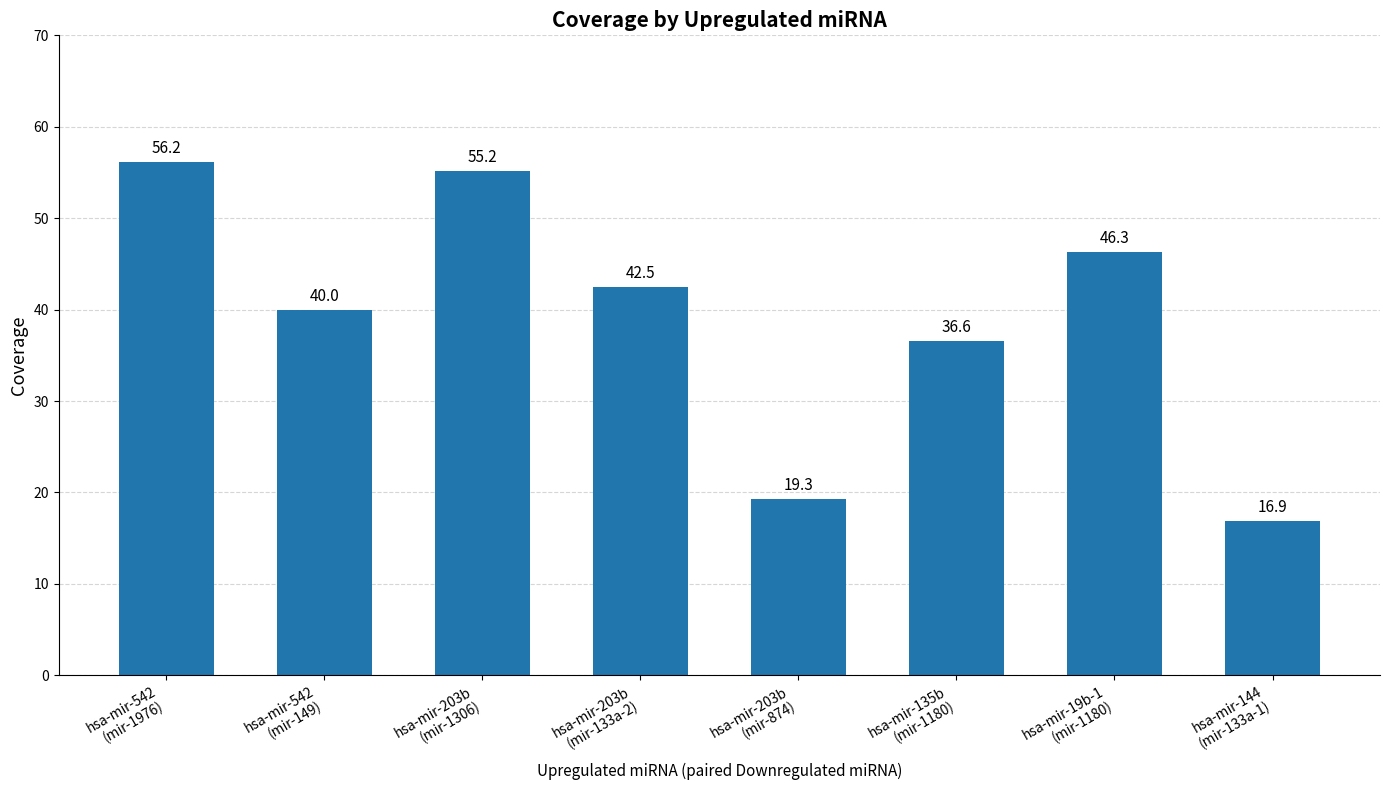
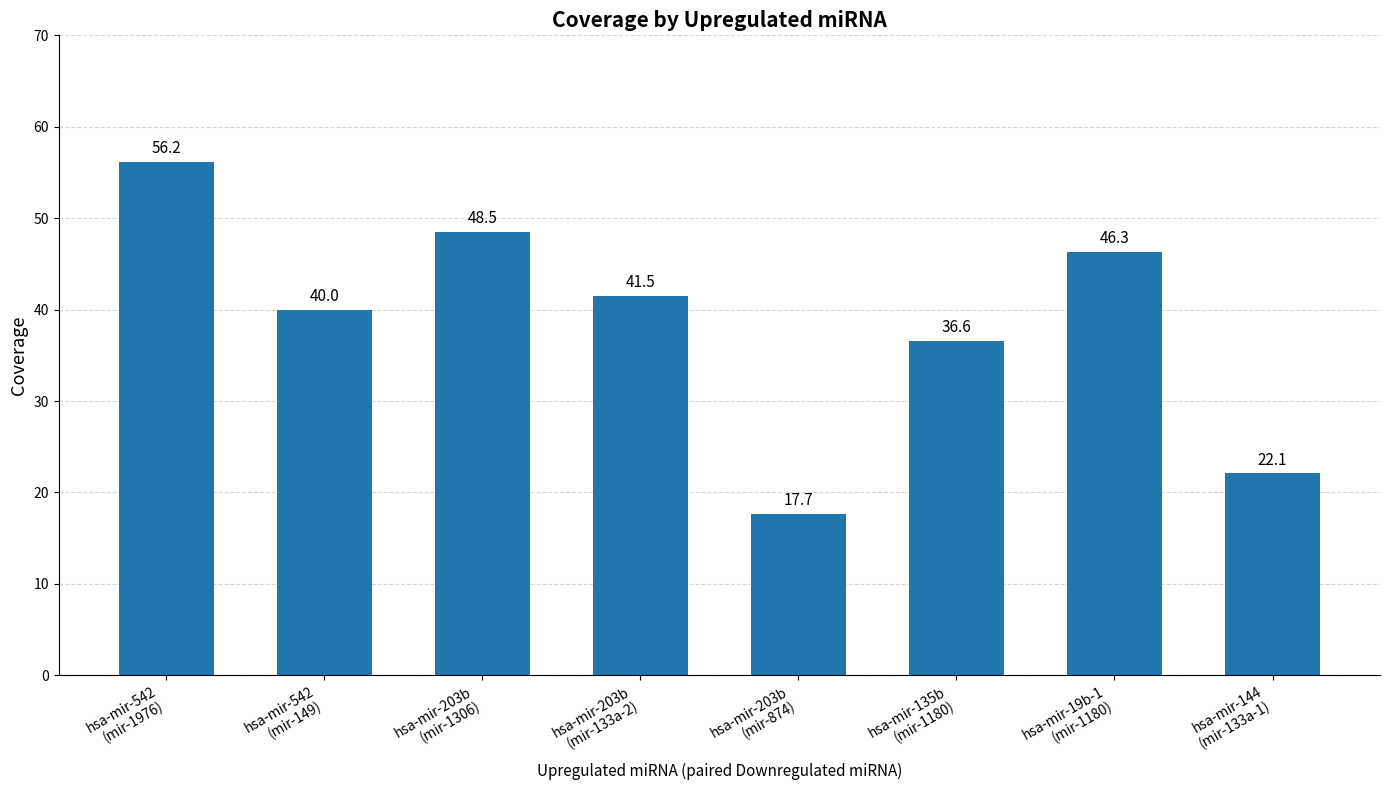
  {
    "hsa-mir-542 (mir-1976)": 56.2,
    "hsa-mir-542 (mir-149)": 40.0,
-   "hsa-mir-203b (mir-1306)": 55.2,
-   "hsa-mir-203b (mir-133a-2)": 42.5,
-   "hsa-mir-203b (mir-874)": 19.3,
+   "hsa-mir-203b (mir-1306)": 48.5,
+   "hsa-mir-203b (mir-133a-2)": 41.5,
+   "hsa-mir-203b (mir-874)": 17.7,
    "hsa-mir-135b (mir-1180)": 36.6,
    "hsa-mir-19b-1 (mir-1180)": 46.3,
-   "hsa-mir-144 (mir-133a-1)": 16.9
+   "hsa-mir-144 (mir-133a-1)": 22.1
  }
